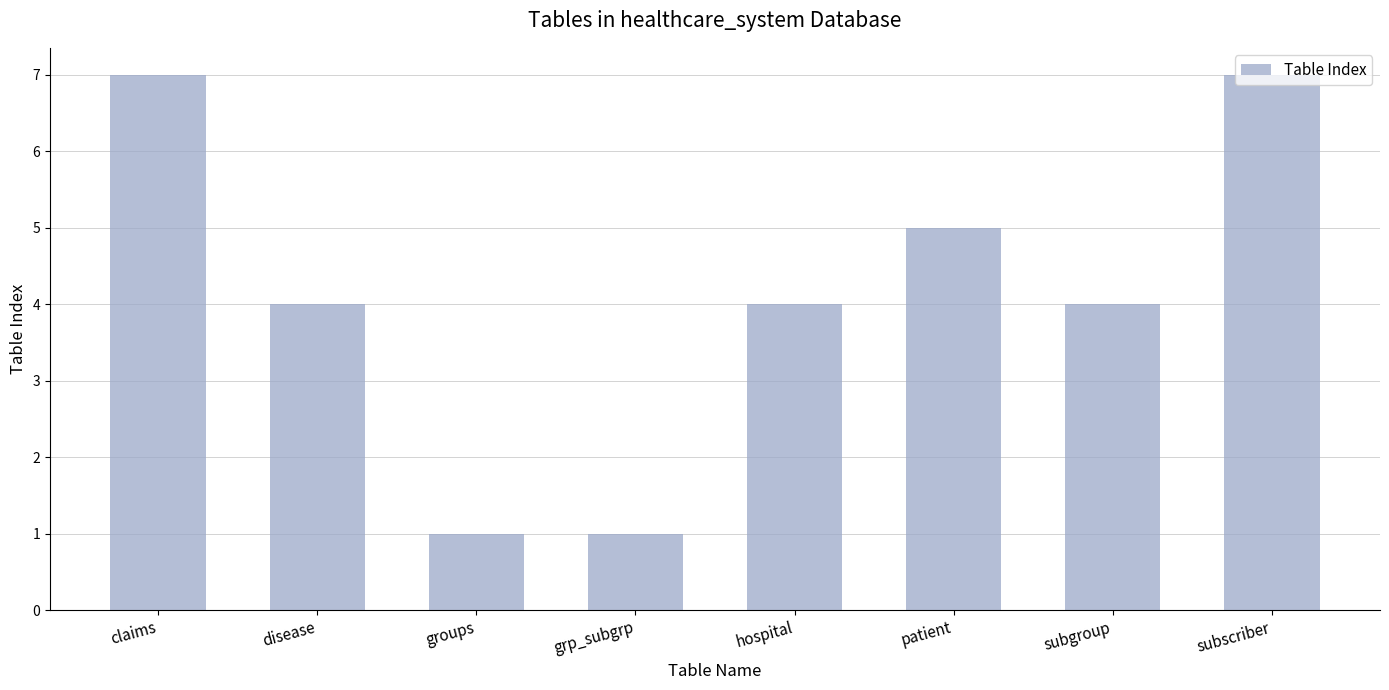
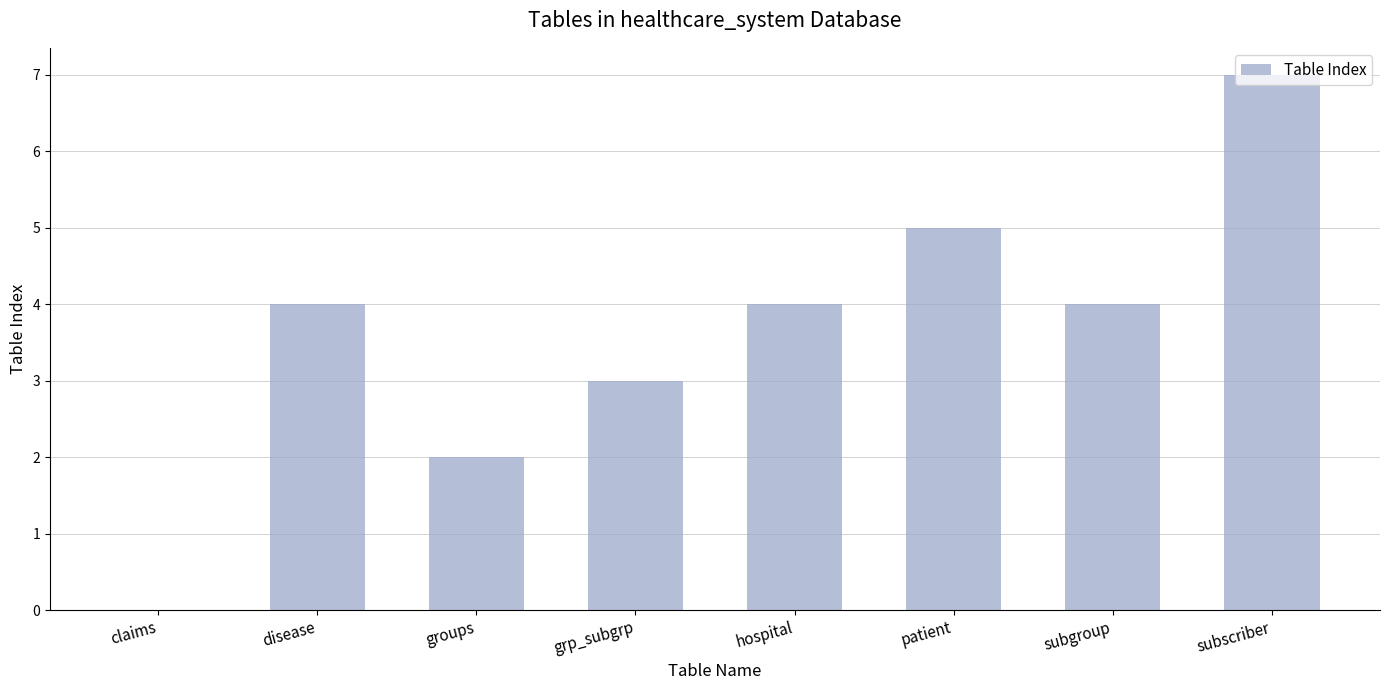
  {
-   "claims": 7,
+   "claims": 0,
    "disease": 4,
-   "groups": 1,
-   "grp_subgrp": 1,
+   "groups": 2,
+   "grp_subgrp": 3,
    "hospital": 4,
    "patient": 5,
    "subgroup": 4
  }
